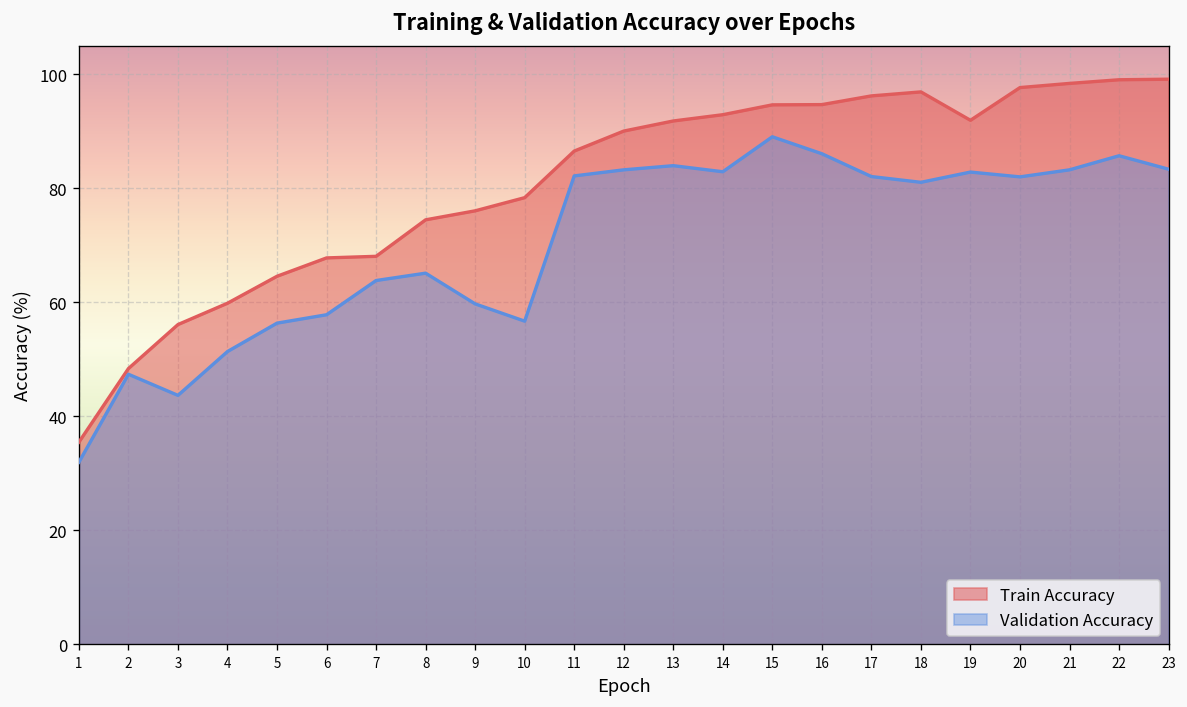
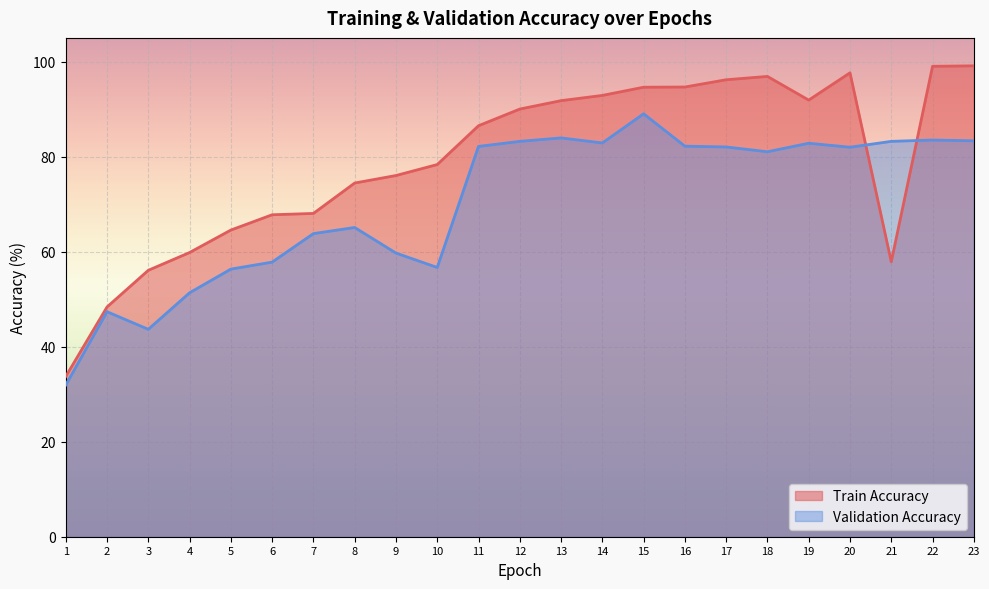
  {
    "Train Accuracy": {
-     "1": 35,
+     "1": 34,
      "2": 48,
      "3": 56,
      "4": 60,
      "5": 65,
      "6": 68,
      "7": 68,
      "8": 74,
      "9": 76,
      "10": 78,
      "11": 87,
      "12": 90,
      "13": 92,
      "14": 93,
      "15": 95,
      "16": 95,
      "17": 96,
      "18": 97,
      "19": 92,
      "20": 98,
-     "21": 98,
+     "21": 58,
      "22": 99,
      "23": 99
    },
    "Validation Accuracy": {
      "1": 32,
      "2": 47,
      "3": 44,
      "4": 51,
      "5": 56,
      "6": 58,
      "7": 64,
      "8": 65,
      "9": 60,
      "10": 57,
      "11": 82,
      "12": 83,
      "13": 84,
      "14": 83,
      "15": 89,
-     "16": 86,
+     "16": 82,
      "17": 82,
      "18": 81,
      "19": 83,
      "20": 82,
      "21": 83,
-     "22": 86,
+     "22": 84,
      "23": 83
    }
  }
